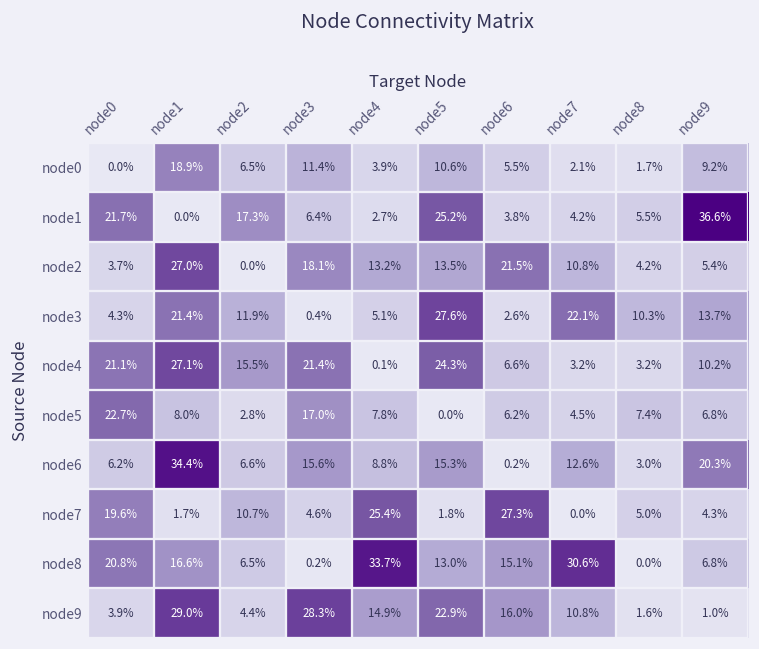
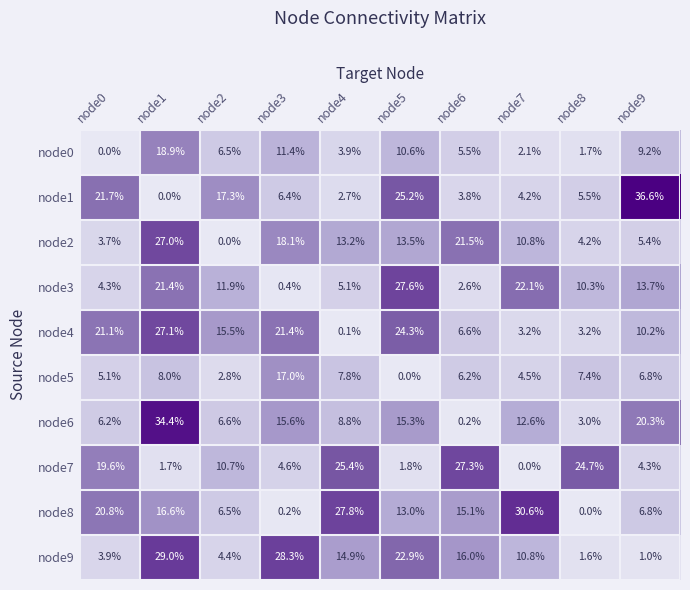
  {
    "node0": {
      "node0": "0.0%",
      "node1": "18.9%",
      "node2": "6.5%",
      "node3": "11.4%",
      "node4": "3.9%",
      "node5": "10.6%",
      "node6": "5.5%",
      "node7": "2.1%",
      "node8": "1.7%",
      "node9": "9.2%"
    },
    "node1": {
      "node0": "21.7%",
      "node1": "0.0%",
      "node2": "17.3%",
      "node3": "6.4%",
      "node4": "2.7%",
      "node5": "25.2%",
      "node6": "3.8%",
      "node7": "4.2%",
      "node8": "5.5%",
      "node9": "36.6%"
    },
    "node2": {
      "node0": "3.7%",
      "node1": "27.0%",
      "node2": "0.0%",
      "node3": "18.1%",
      "node4": "13.2%",
      "node5": "13.5%",
      "node6": "21.5%",
      "node7": "10.8%",
      "node8": "4.2%",
      "node9": "5.4%"
    },
    "node3": {
      "node0": "4.3%",
      "node1": "21.4%",
      "node2": "11.9%",
      "node3": "0.4%",
      "node4": "5.1%",
      "node5": "27.6%",
      "node6": "2.6%",
      "node7": "22.1%",
      "node8": "10.3%",
      "node9": "13.7%"
    },
    "node4": {
      "node0": "21.1%",
      "node1": "27.1%",
      "node2": "15.5%",
      "node3": "21.4%",
      "node4": "0.1%",
      "node5": "24.3%",
      "node6": "6.6%",
      "node7": "3.2%",
      "node8": "3.2%",
      "node9": "10.2%"
    },
    "node5": {
-     "node0": "22.7%",
+     "node0": "5.1%",
      "node1": "8.0%",
      "node2": "2.8%",
      "node3": "17.0%",
      "node4": "7.8%",
      "node5": "0.0%",
      "node6": "6.2%",
      "node7": "4.5%",
      "node8": "7.4%",
      "node9": "6.8%"
    },
    "node6": {
      "node0": "6.2%",
      "node1": "34.4%",
      "node2": "6.6%",
      "node3": "15.6%",
      "node4": "8.8%",
      "node5": "15.3%",
      "node6": "0.2%",
      "node7": "12.6%",
      "node8": "3.0%",
      "node9": "20.3%"
    },
    "node7": {
      "node0": "19.6%",
      "node1": "1.7%",
      "node2": "10.7%",
      "node3": "4.6%",
      "node4": "25.4%",
      "node5": "1.8%",
      "node6": "27.3%",
      "node7": "0.0%",
-     "node8": "5.0%",
+     "node8": "24.7%",
      "node9": "4.3%"
    },
    "node8": {
      "node0": "20.8%",
      "node1": "16.6%",
      "node2": "6.5%",
      "node3": "0.2%",
-     "node4": "33.7%",
+     "node4": "27.8%",
      "node5": "13.0%",
      "node6": "15.1%",
      "node7": "30.6%",
      "node8": "0.0%",
      "node9": "6.8%"
    },
    "node9": {
      "node0": "3.9%",
      "node1": "29.0%",
      "node2": "4.4%",
      "node3": "28.3%",
      "node4": "14.9%",
      "node5": "22.9%",
      "node6": "16.0%",
      "node7": "10.8%",
      "node8": "1.6%",
      "node9": "1.0%"
    }
  }
